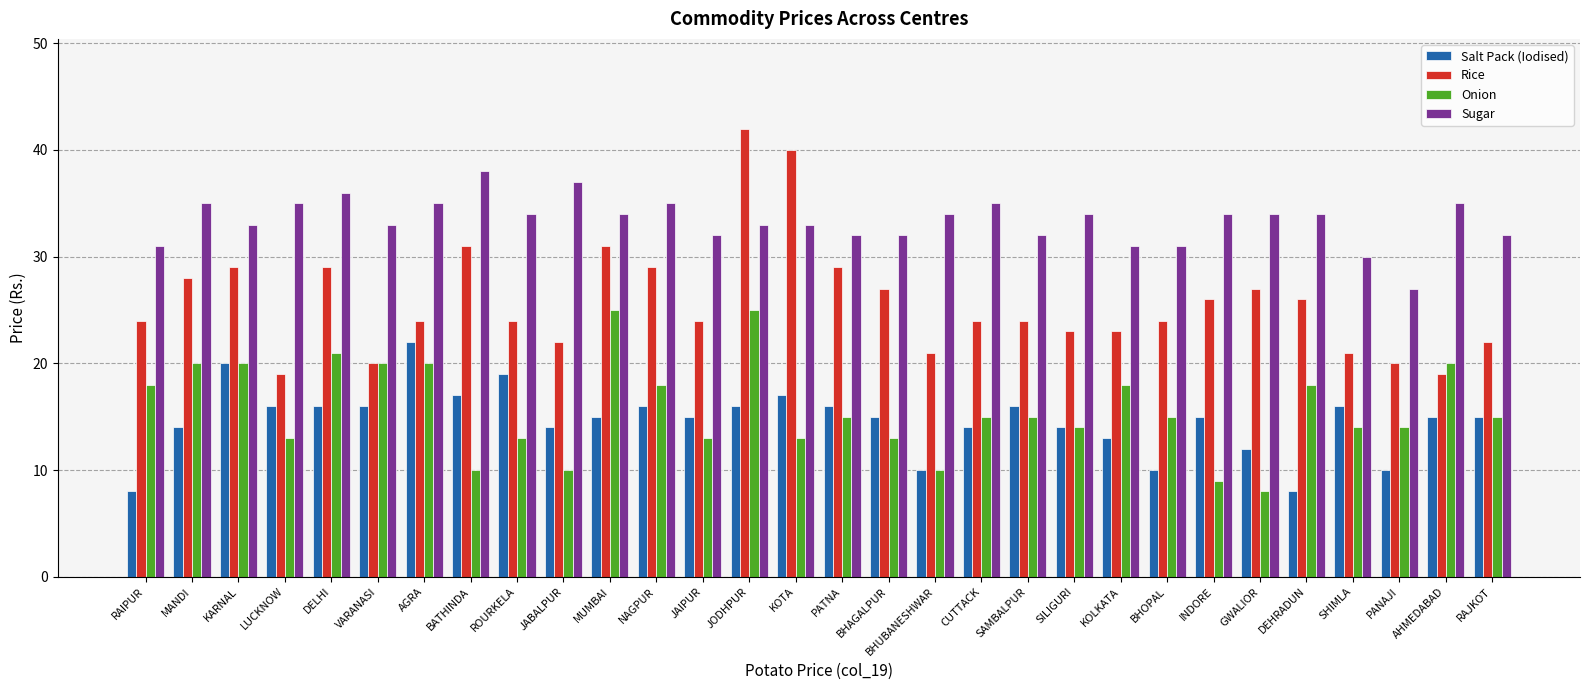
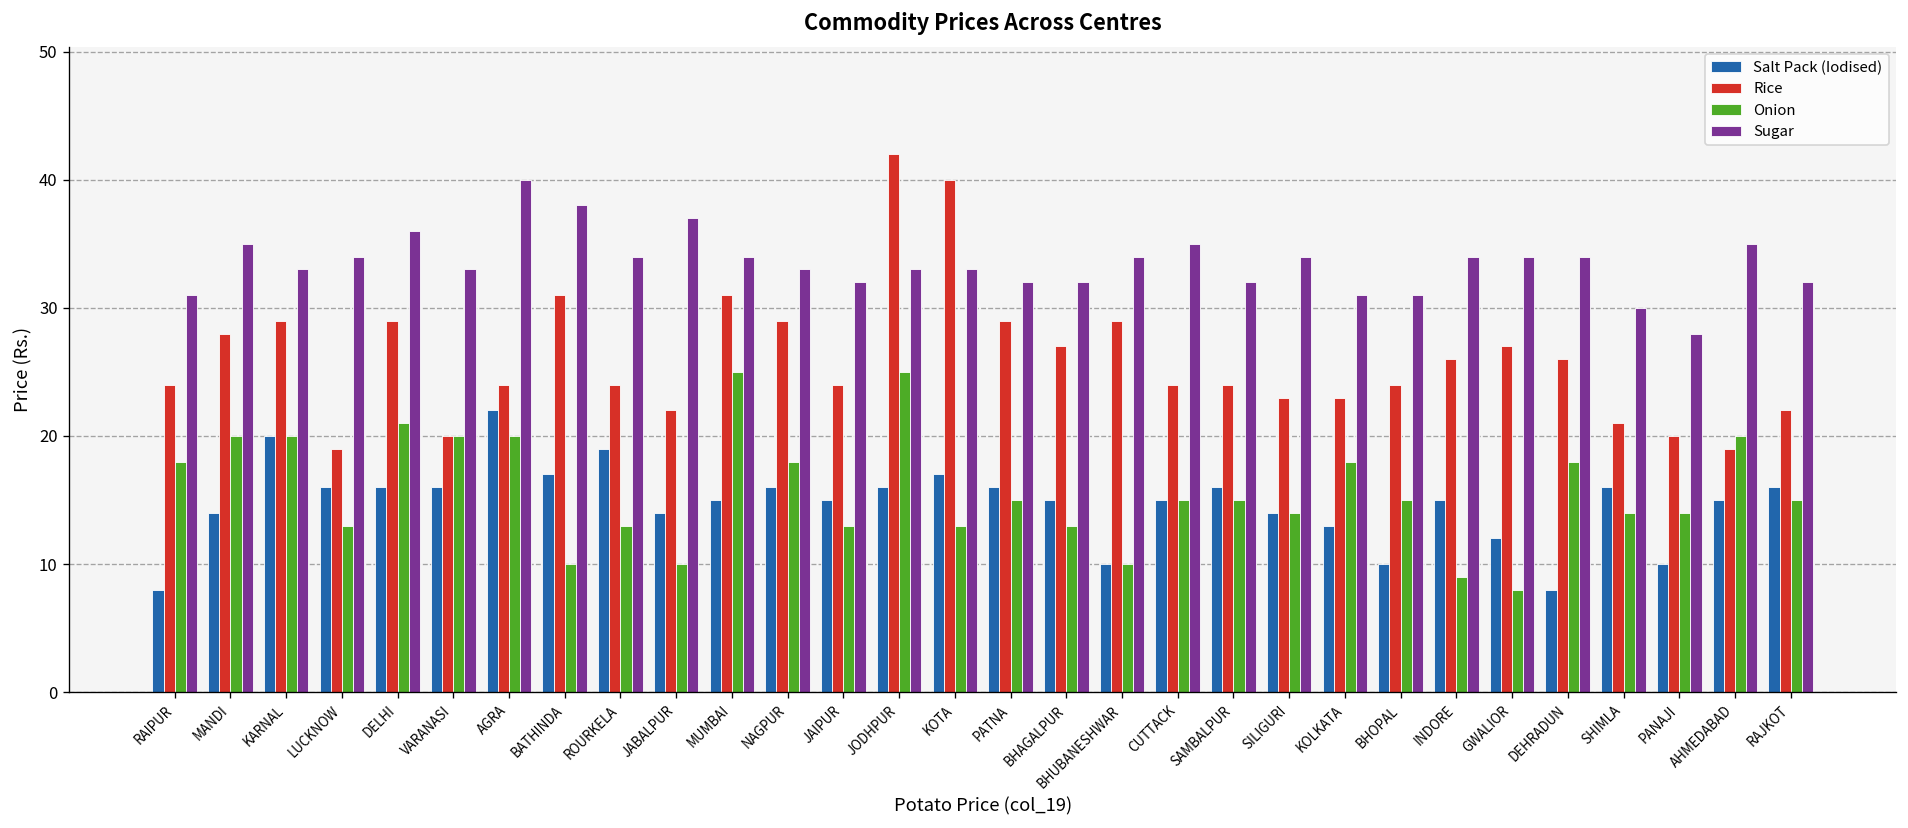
  {
    "Salt Pack (Iodised)": {
      "RAIPUR": 8,
      "MANDI": 14,
      "KARNAL": 20,
      "LUCKNOW": 16,
      "DELHI": 16,
      "VARANASI": 16,
      "AGRA": 22,
      "BATHINDA": 17,
      "ROURKELA": 19,
      "JABALPUR": 14,
      "MUMBAI": 15,
      "NAGPUR": 16,
      "JAIPUR": 15,
      "JODHPUR": 16,
      "KOTA": 17,
      "PATNA": 16,
      "BHAGALPUR": 15,
      "BHUBANESHWAR": 10,
-     "CUTTACK": 14,
+     "CUTTACK": 15,
      "SAMBALPUR": 16,
      "SILIGURI": 14,
      "KOLKATA": 13,
      "BHOPAL": 10,
      "INDORE": 15,
      "GWALIOR": 12,
      "DEHRADUN": 8,
      "SHIMLA": 16,
      "PANAJI": 10,
      "AHMEDABAD": 15,
-     "RAJKOT": 15
+     "RAJKOT": 16
    },
    "Rice": {
      "RAIPUR": 24,
      "MANDI": 28,
      "KARNAL": 29,
      "LUCKNOW": 19,
      "DELHI": 29,
      "VARANASI": 20,
      "AGRA": 24,
      "BATHINDA": 31,
      "ROURKELA": 24,
      "JABALPUR": 22,
      "MUMBAI": 31,
      "NAGPUR": 29,
      "JAIPUR": 24,
      "JODHPUR": 42,
      "KOTA": 40,
      "PATNA": 29,
      "BHAGALPUR": 27,
-     "BHUBANESHWAR": 21,
+     "BHUBANESHWAR": 29,
      "CUTTACK": 24,
      "SAMBALPUR": 24,
      "SILIGURI": 23,
      "KOLKATA": 23,
      "BHOPAL": 24,
      "INDORE": 26,
      "GWALIOR": 27,
      "DEHRADUN": 26,
      "SHIMLA": 21,
      "PANAJI": 20,
      "AHMEDABAD": 19,
      "RAJKOT": 22
    },
    "Onion": {
      "RAIPUR": 18,
      "MANDI": 20,
      "KARNAL": 20,
      "LUCKNOW": 13,
      "DELHI": 21,
      "VARANASI": 20,
      "AGRA": 20,
      "BATHINDA": 10,
      "ROURKELA": 13,
      "JABALPUR": 10,
      "MUMBAI": 25,
      "NAGPUR": 18,
      "JAIPUR": 13,
      "JODHPUR": 25,
      "KOTA": 13,
      "PATNA": 15,
      "BHAGALPUR": 13,
      "BHUBANESHWAR": 10,
      "CUTTACK": 15,
      "SAMBALPUR": 15,
      "SILIGURI": 14,
      "KOLKATA": 18,
      "BHOPAL": 15,
      "INDORE": 9,
      "GWALIOR": 8,
      "DEHRADUN": 18,
      "SHIMLA": 14,
      "PANAJI": 14,
      "AHMEDABAD": 20,
      "RAJKOT": 15
    },
    "Sugar": {
      "RAIPUR": 31,
      "MANDI": 35,
      "KARNAL": 33,
-     "LUCKNOW": 35,
+     "LUCKNOW": 34,
      "DELHI": 36,
      "VARANASI": 33,
-     "AGRA": 35,
+     "AGRA": 40,
      "BATHINDA": 38,
      "ROURKELA": 34,
      "JABALPUR": 37,
      "MUMBAI": 34,
-     "NAGPUR": 35,
+     "NAGPUR": 33,
      "JAIPUR": 32,
      "JODHPUR": 33,
      "KOTA": 33,
      "PATNA": 32,
      "BHAGALPUR": 32,
      "BHUBANESHWAR": 34,
      "CUTTACK": 35,
      "SAMBALPUR": 32,
      "SILIGURI": 34,
      "KOLKATA": 31,
      "BHOPAL": 31,
      "INDORE": 34,
      "GWALIOR": 34,
      "DEHRADUN": 34,
      "SHIMLA": 30,
-     "PANAJI": 27,
+     "PANAJI": 28,
      "AHMEDABAD": 35,
      "RAJKOT": 32
    }
  }
